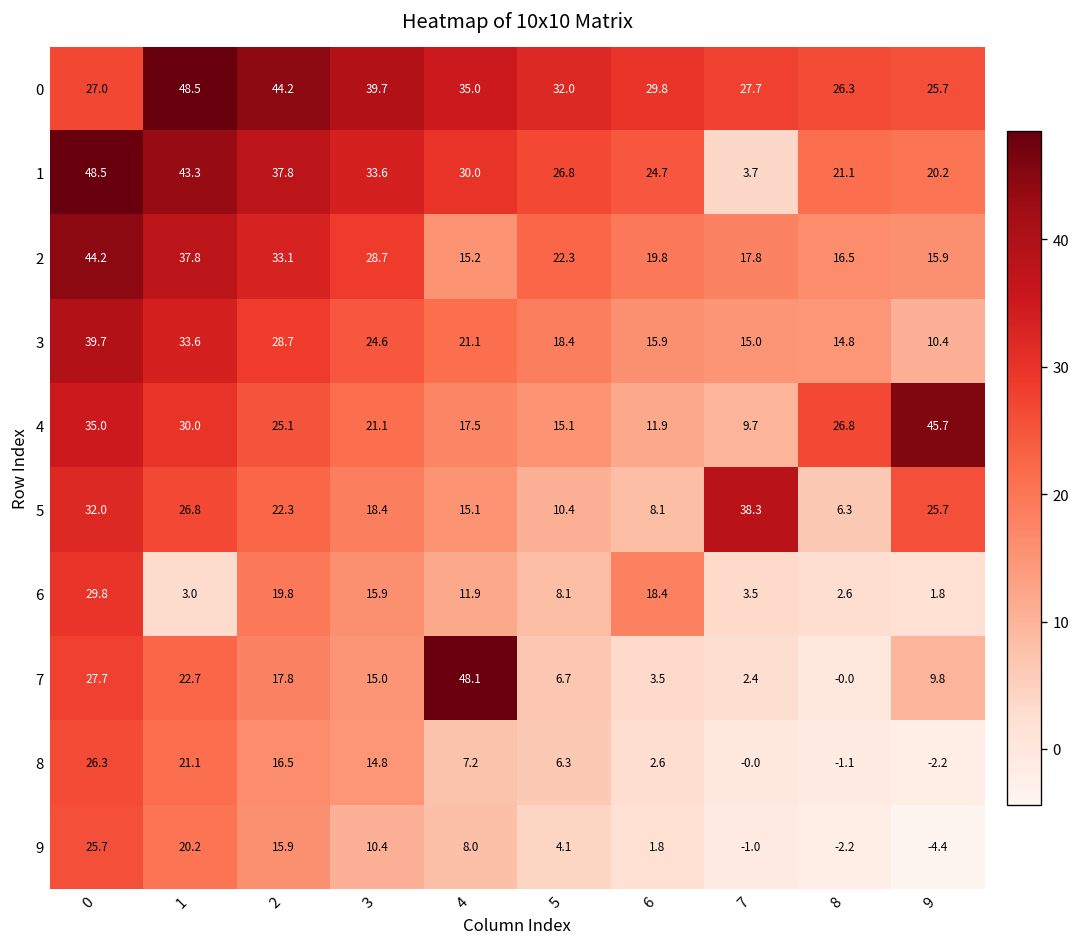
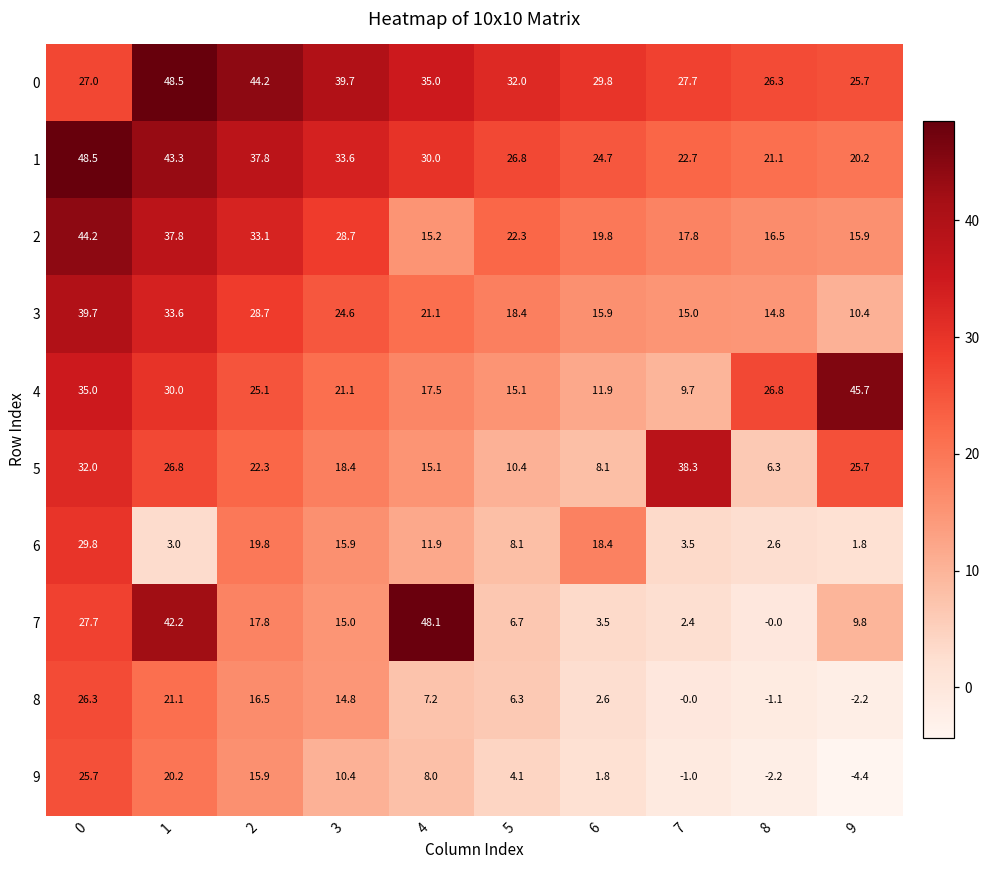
  {
    "0": {
      "0": 27.0,
      "1": 48.5,
      "2": 44.2,
      "3": 39.7,
      "4": 35.0,
      "5": 32.0,
      "6": 29.8,
      "7": 27.7,
      "8": 26.3,
      "9": 25.7
    },
    "1": {
      "0": 48.5,
      "1": 43.3,
      "2": 37.8,
      "3": 33.6,
      "4": 30.0,
      "5": 26.8,
      "6": 24.7,
-     "7": 3.7,
+     "7": 22.7,
      "8": 21.1,
      "9": 20.2
    },
    "2": {
      "0": 44.2,
      "1": 37.8,
      "2": 33.1,
      "3": 28.7,
      "4": 15.2,
      "5": 22.3,
      "6": 19.8,
      "7": 17.8,
      "8": 16.5,
      "9": 15.9
    },
    "3": {
      "0": 39.7,
      "1": 33.6,
      "2": 28.7,
      "3": 24.6,
      "4": 21.1,
      "5": 18.4,
      "6": 15.9,
      "7": 15.0,
      "8": 14.8,
      "9": 10.4
    },
    "4": {
      "0": 35.0,
      "1": 30.0,
      "2": 25.1,
      "3": 21.1,
      "4": 17.5,
      "5": 15.1,
      "6": 11.9,
      "7": 9.7,
      "8": 26.8,
      "9": 45.7
    },
    "5": {
      "0": 32.0,
      "1": 26.8,
      "2": 22.3,
      "3": 18.4,
      "4": 15.1,
      "5": 10.4,
      "6": 8.1,
      "7": 38.3,
      "8": 6.3,
      "9": 25.7
    },
    "6": {
      "0": 29.8,
      "1": 3.0,
      "2": 19.8,
      "3": 15.9,
      "4": 11.9,
      "5": 8.1,
      "6": 18.4,
      "7": 3.5,
      "8": 2.6,
      "9": 1.8
    },
    "7": {
      "0": 27.7,
-     "1": 22.7,
+     "1": 42.2,
      "2": 17.8,
      "3": 15.0,
      "4": 48.1,
      "5": 6.7,
      "6": 3.5,
      "7": 2.4,
      "8": -0.0,
      "9": 9.8
    },
    "8": {
      "0": 26.3,
      "1": 21.1,
      "2": 16.5,
      "3": 14.8,
      "4": 7.2,
      "5": 6.3,
      "6": 2.6,
      "7": -0.0,
      "8": -1.1,
      "9": -2.2
    },
    "9": {
      "0": 25.7,
      "1": 20.2,
      "2": 15.9,
      "3": 10.4,
      "4": 8.0,
      "5": 4.1,
      "6": 1.8,
      "7": -1.0,
      "8": -2.2,
      "9": -4.4
    }
  }
